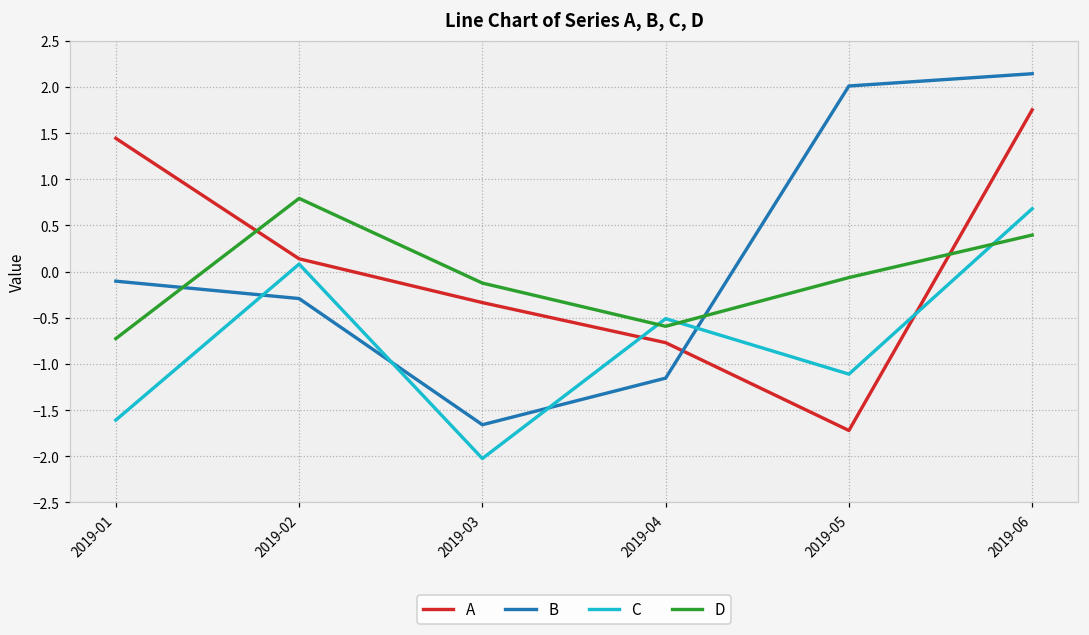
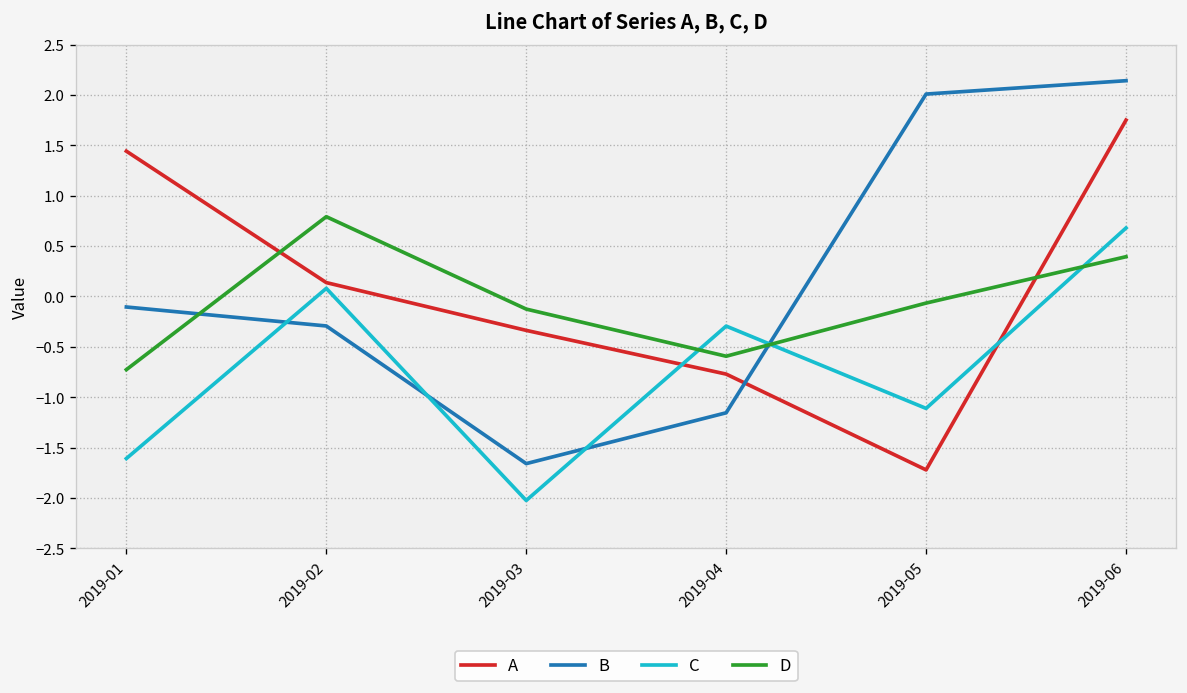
  {
    "A": {
      "2019-01": 1.4,
      "2019-02": 0.1,
      "2019-03": -0.3,
      "2019-04": -0.8,
      "2019-05": -1.7,
      "2019-06": 1.8
    },
    "B": {
      "2019-01": -0.1,
      "2019-02": -0.3,
      "2019-03": -1.7,
      "2019-04": -1.2,
      "2019-05": 2.0,
      "2019-06": 2.1
    },
    "C": {
      "2019-01": -1.6,
      "2019-02": 0.1,
      "2019-03": -2.0,
-     "2019-04": -0.5,
+     "2019-04": -0.3,
      "2019-05": -1.1,
      "2019-06": 0.7
    },
    "D": {
      "2019-01": -0.7,
      "2019-02": 0.8,
      "2019-03": -0.1,
      "2019-04": -0.6,
      "2019-05": -0.1,
      "2019-06": 0.4
    }
  }
